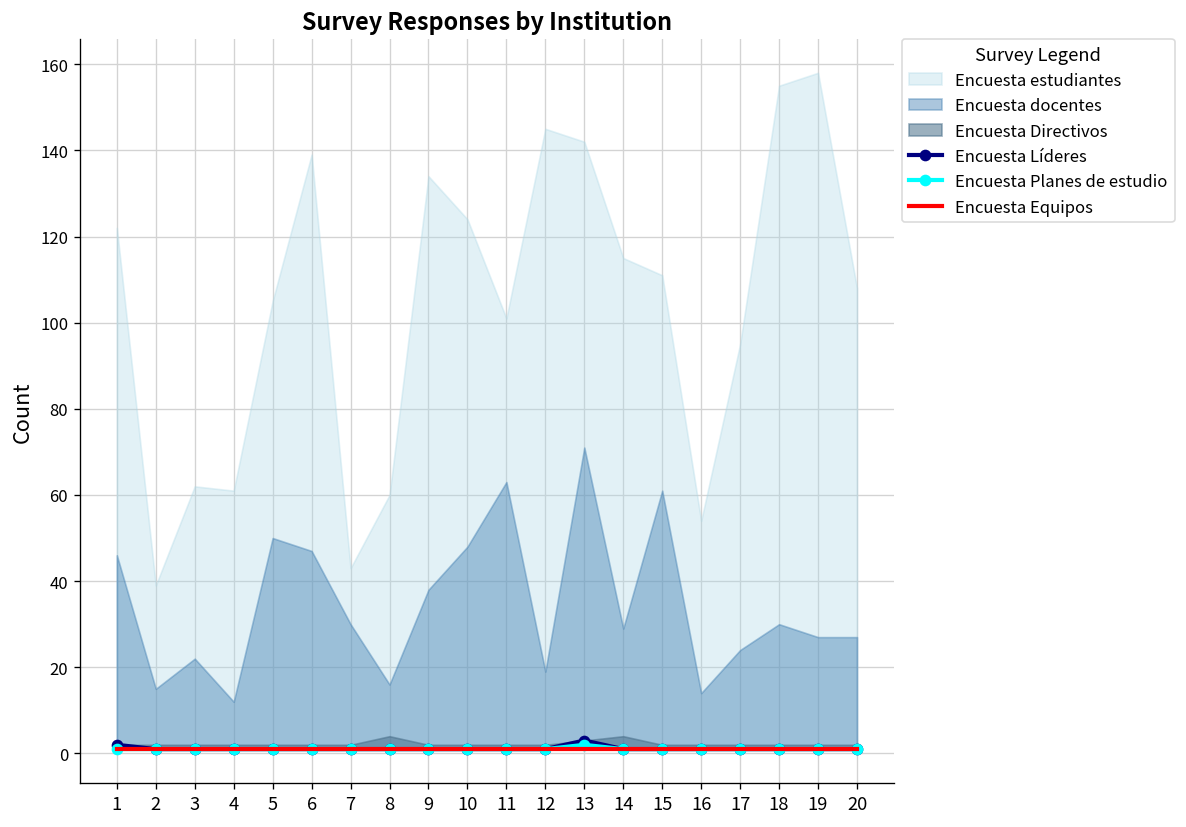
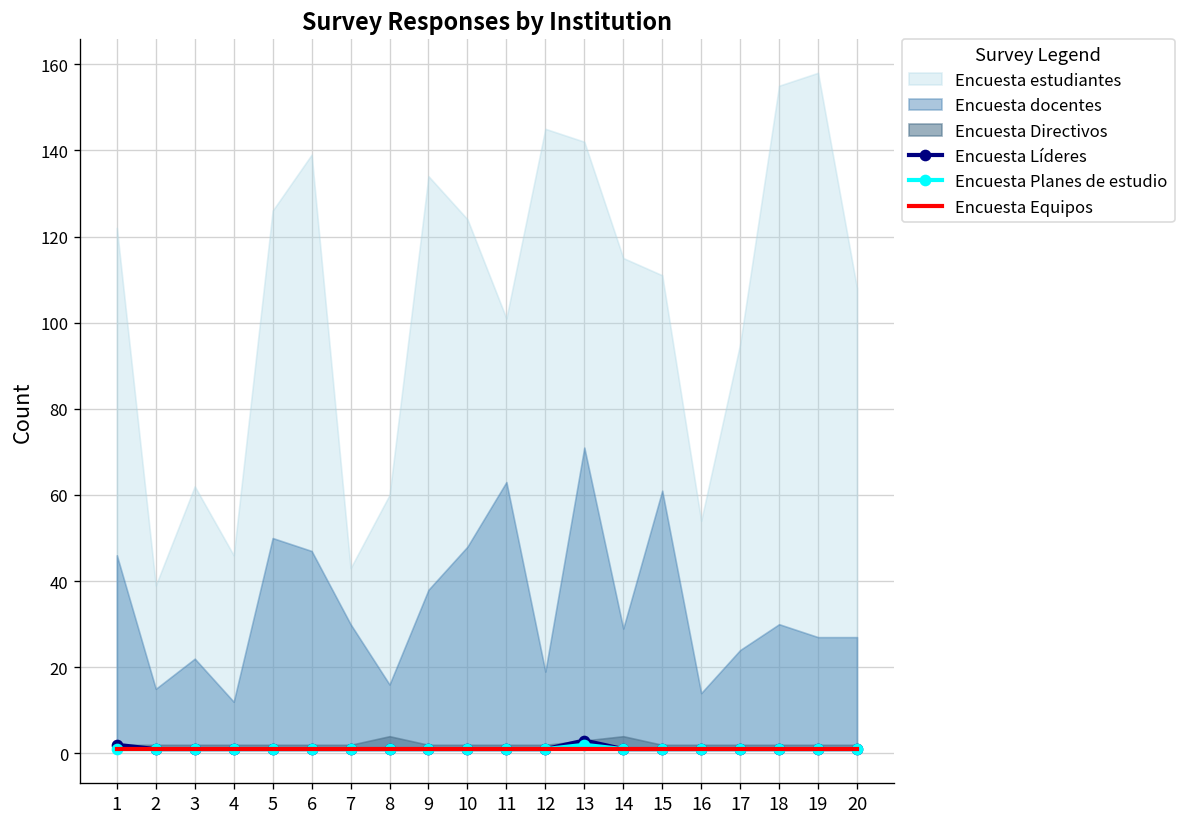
  {
    "Encuesta estudiantes": {
      "1": 122,
      "2": 39,
      "3": 62,
-     "4": 61,
-     "5": 105,
+     "4": 46,
+     "5": 126,
      "6": 139,
      "7": 43,
      "8": 60,
      "9": 134,
      "10": 124,
      "11": 101,
      "12": 145,
      "13": 142,
      "14": 115,
      "15": 111,
      "16": 54,
      "17": 95,
      "18": 155,
      "19": 158,
      "20": 108
    },
    "Encuesta Planes de estudio": {
      "13": 2
    },
    "Encuesta Equipos": {
      "13": 1
    }
  }
